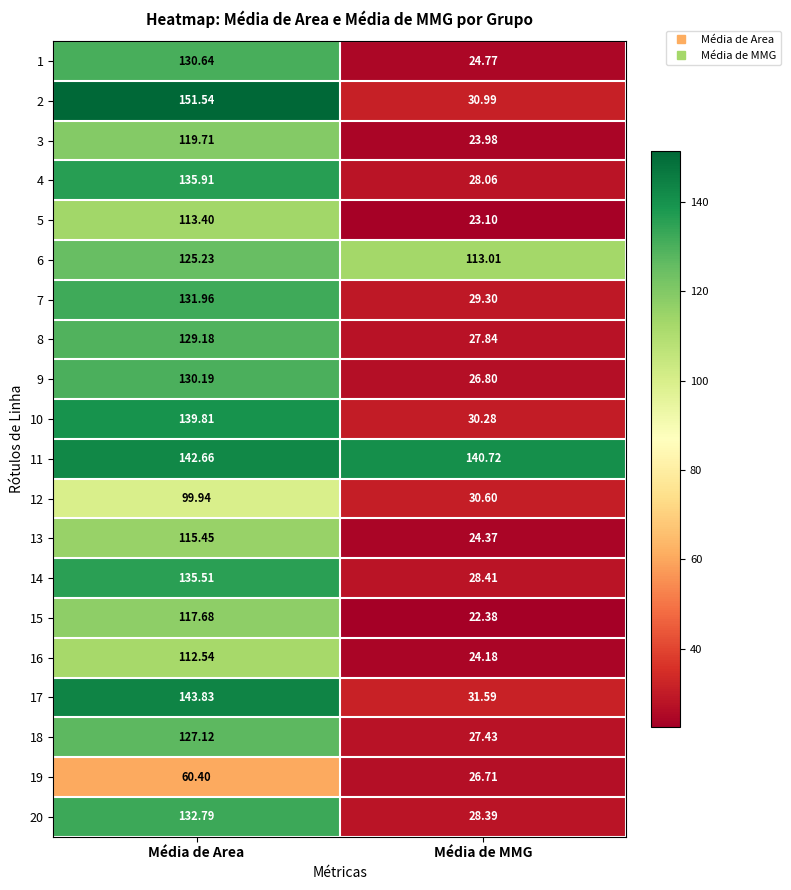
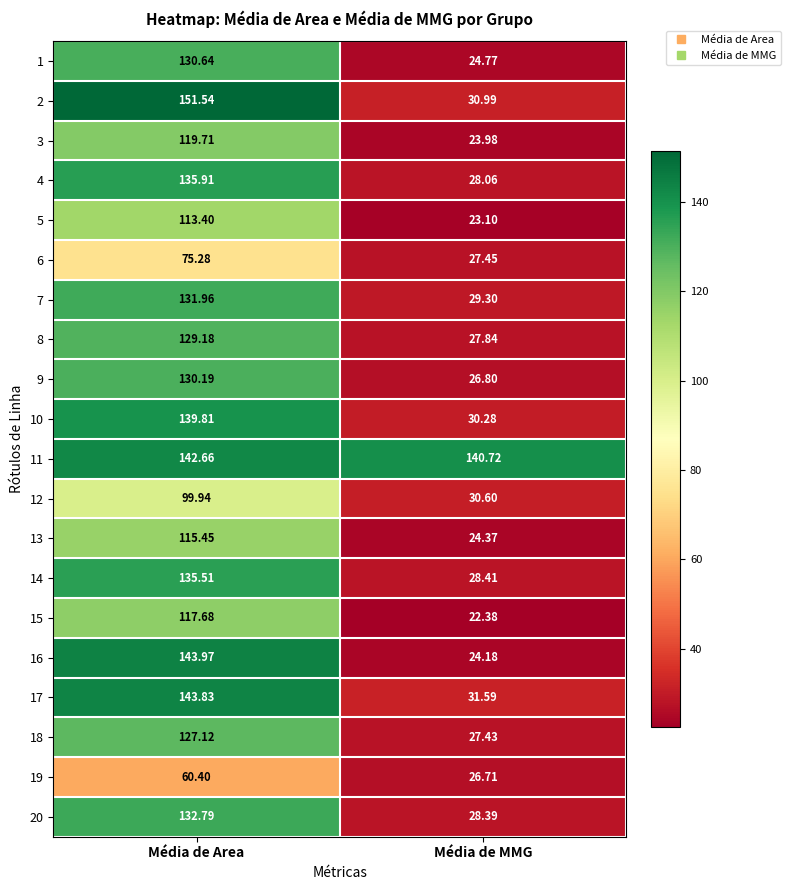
  {
    "1": {
      "Média de Area": 130.64,
      "Média de MMG": 24.77
    },
    "2": {
      "Média de Area": 151.54,
      "Média de MMG": 30.99
    },
    "3": {
      "Média de Area": 119.71,
      "Média de MMG": 23.98
    },
    "4": {
      "Média de Area": 135.91,
      "Média de MMG": 28.06
    },
    "5": {
      "Média de Area": 113.40,
      "Média de MMG": 23.10
    },
    "6": {
-     "Média de Area": 125.23,
-     "Média de MMG": 113.01
+     "Média de Area": 75.28,
+     "Média de MMG": 27.45
    },
    "7": {
      "Média de Area": 131.96,
      "Média de MMG": 29.30
    },
    "8": {
      "Média de Area": 129.18,
      "Média de MMG": 27.84
    },
    "9": {
      "Média de Area": 130.19,
      "Média de MMG": 26.80
    },
    "10": {
      "Média de Area": 139.81,
      "Média de MMG": 30.28
    },
    "11": {
      "Média de Area": 142.66,
      "Média de MMG": 140.72
    },
    "12": {
      "Média de Area": 99.94,
      "Média de MMG": 30.60
    },
    "13": {
      "Média de Area": 115.45,
      "Média de MMG": 24.37
    },
    "14": {
      "Média de Area": 135.51,
      "Média de MMG": 28.41
    },
    "15": {
      "Média de Area": 117.68,
      "Média de MMG": 22.38
    },
    "16": {
-     "Média de Area": 112.54,
+     "Média de Area": 143.97,
      "Média de MMG": 24.18
    },
    "17": {
      "Média de Area": 143.83,
      "Média de MMG": 31.59
    },
    "18": {
      "Média de Area": 127.12,
      "Média de MMG": 27.43
    },
    "19": {
      "Média de Area": 60.40,
      "Média de MMG": 26.71
    },
    "20": {
      "Média de Area": 132.79,
      "Média de MMG": 28.39
    }
  }
